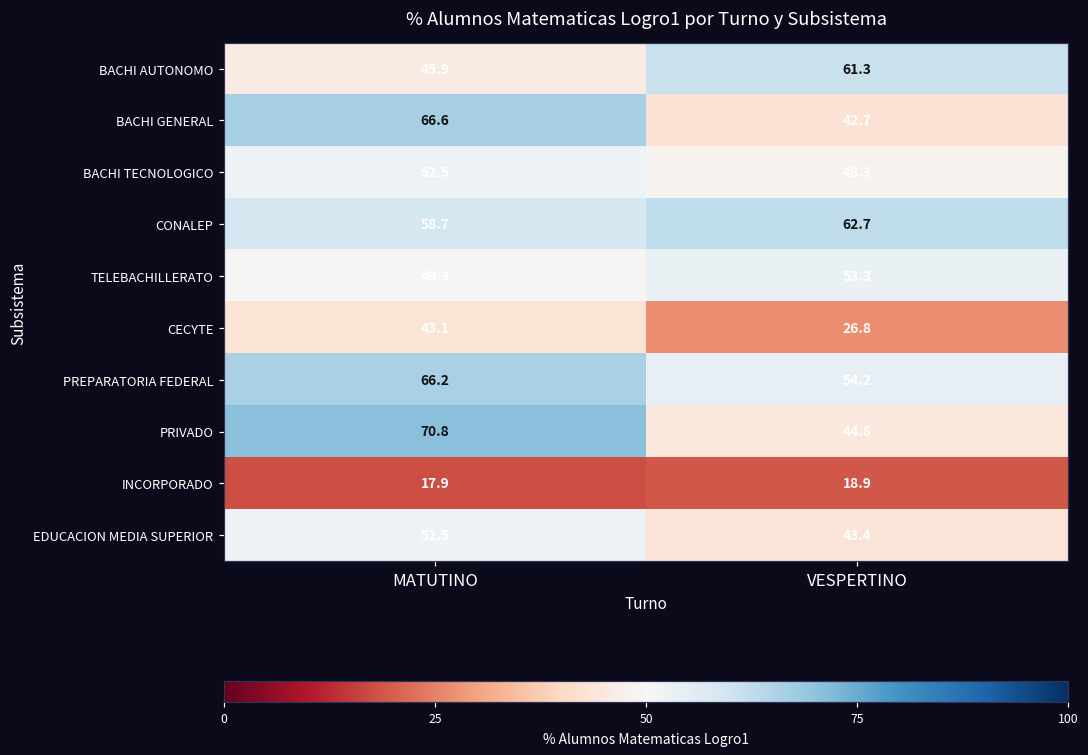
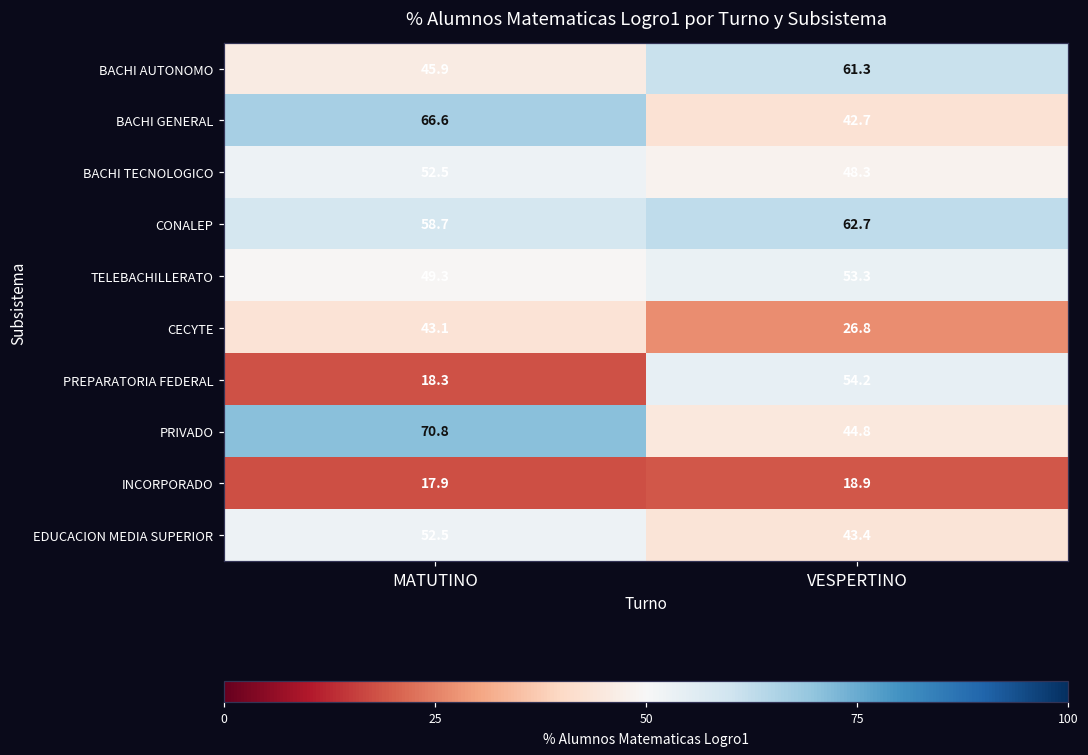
  {
    "BACHI AUTONOMO": {
      "VESPERTINO": 61.3
    },
    "BACHI GENERAL": {
      "MATUTINO": 66.6
    },
    "CONALEP": {
      "VESPERTINO": 62.7
    },
    "CECYTE": {
      "VESPERTINO": 26.8
    },
    "PREPARATORIA FEDERAL": {
-     "MATUTINO": 66.2
+     "MATUTINO": 18.3
    },
    "PRIVADO": {
      "MATUTINO": 70.8
    },
    "INCORPORADO": {
      "MATUTINO": 17.9,
      "VESPERTINO": 18.9
    }
  }
